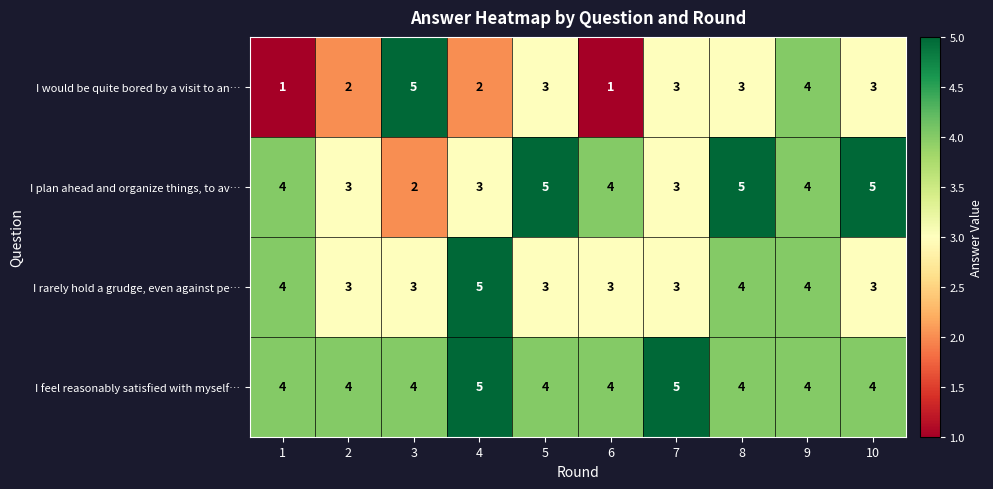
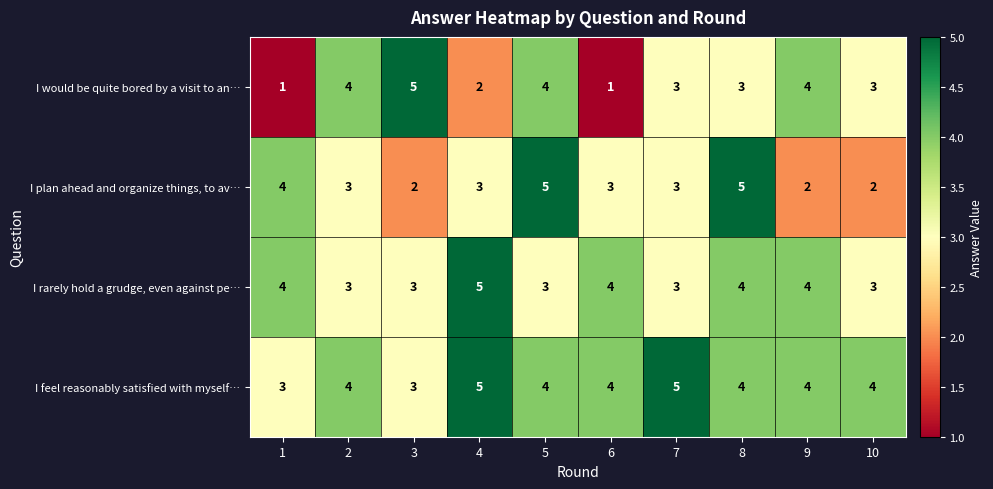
  {
    "I would be quite bored by a visit to an…": {
      "1": 1,
-     "2": 2,
+     "2": 4,
      "3": 5,
      "4": 2,
-     "5": 3,
+     "5": 4,
      "6": 1,
      "7": 3,
      "8": 3,
      "9": 4,
      "10": 3
    },
    "I plan ahead and organize things, to av…": {
      "1": 4,
      "2": 3,
      "3": 2,
      "4": 3,
      "5": 5,
-     "6": 4,
+     "6": 3,
      "7": 3,
      "8": 5,
-     "9": 4,
-     "10": 5
+     "9": 2,
+     "10": 2
    },
    "I rarely hold a grudge, even against pe…": {
      "1": 4,
      "2": 3,
      "3": 3,
      "4": 5,
      "5": 3,
-     "6": 3,
+     "6": 4,
      "7": 3,
      "8": 4,
      "9": 4,
      "10": 3
    },
    "I feel reasonably satisfied with myself…": {
-     "1": 4,
+     "1": 3,
      "2": 4,
-     "3": 4,
+     "3": 3,
      "4": 5,
      "5": 4,
      "6": 4,
      "7": 5,
      "8": 4,
      "9": 4,
      "10": 4
    }
  }
